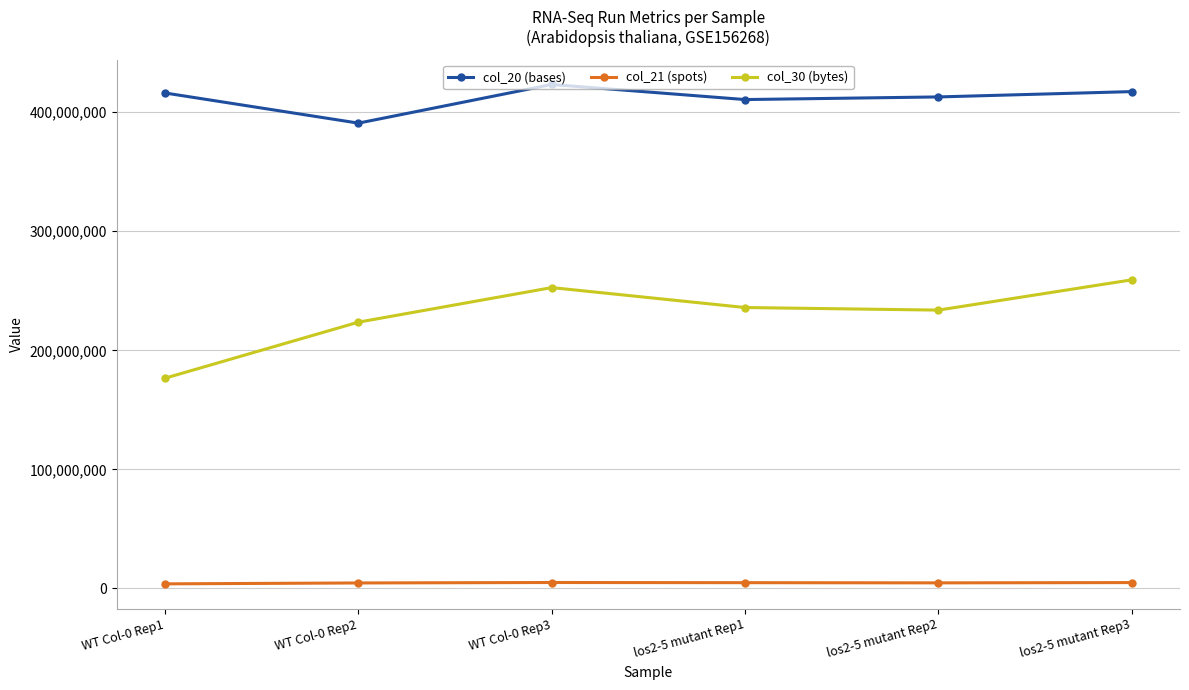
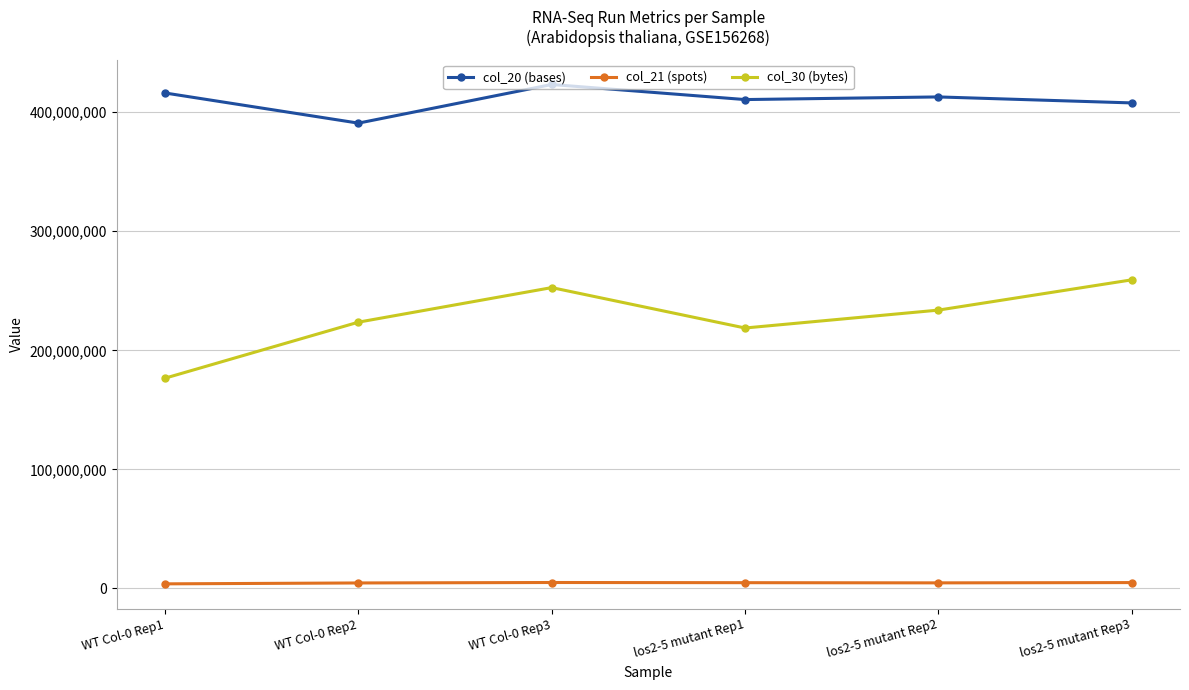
  {
    "col_20 (bases)": {
      "WT Col-0 Rep1": "416,000,000",
      "WT Col-0 Rep2": "391,000,000",
      "los2-5 mutant Rep1": "411,000,000",
      "los2-5 mutant Rep2": "413,000,000",
-     "los2-5 mutant Rep3": "417,000,000"
+     "los2-5 mutant Rep3": "408,000,000"
    },
    "col_21 (spots)": {
      "WT Col-0 Rep1": "4,000,000",
      "WT Col-0 Rep2": "5,000,000",
      "WT Col-0 Rep3": "5,000,000",
      "los2-5 mutant Rep1": "5,000,000",
      "los2-5 mutant Rep2": "5,000,000",
      "los2-5 mutant Rep3": "5,000,000"
    },
    "col_30 (bytes)": {
      "WT Col-0 Rep1": "177,000,000",
      "WT Col-0 Rep2": "224,000,000",
      "WT Col-0 Rep3": "253,000,000",
-     "los2-5 mutant Rep1": "236,000,000",
+     "los2-5 mutant Rep1": "219,000,000",
      "los2-5 mutant Rep2": "234,000,000",
      "los2-5 mutant Rep3": "259,000,000"
    }
  }
